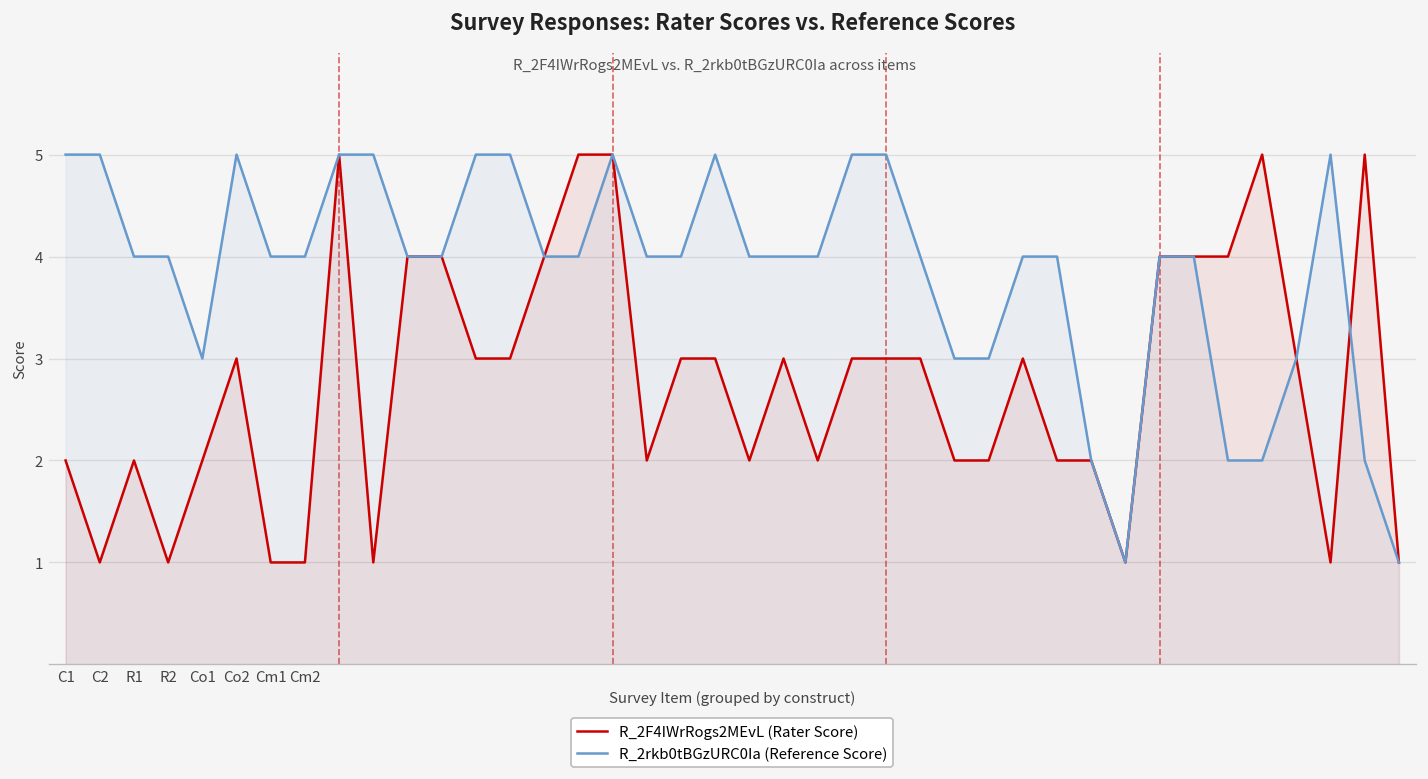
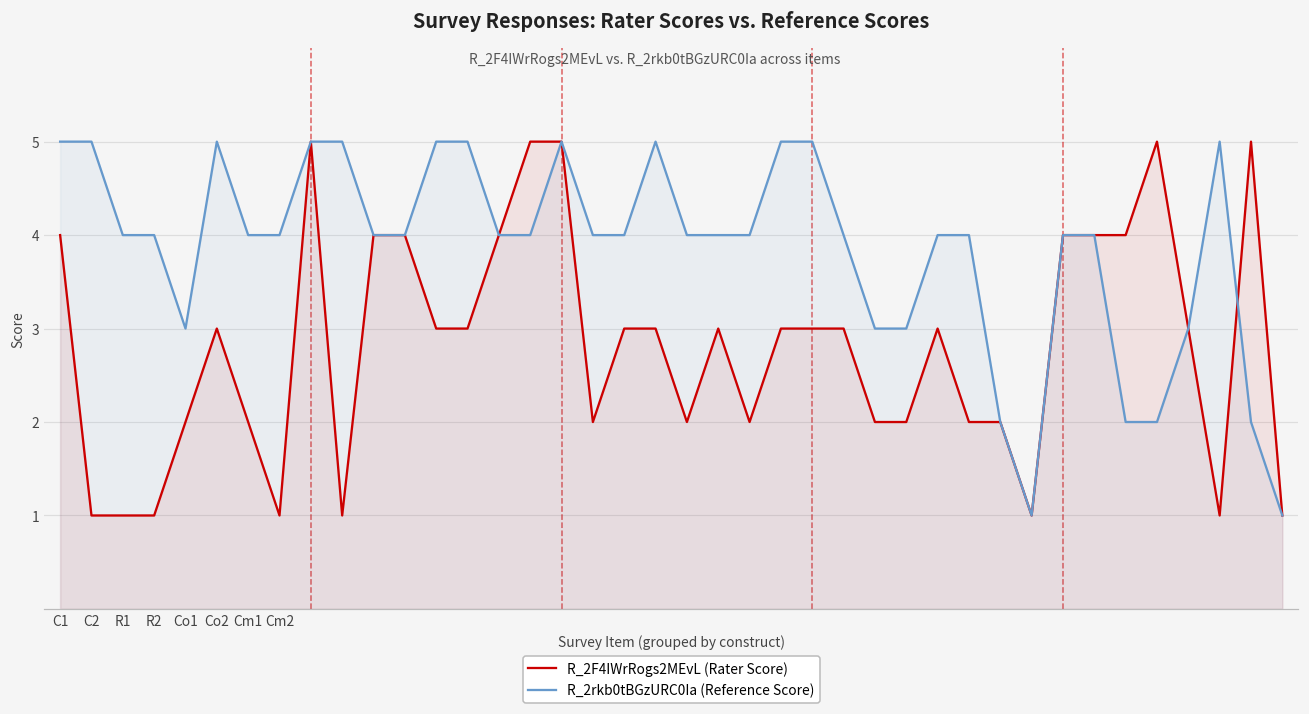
  {
    "R_2F4IWrRogs2MEvL (Rater Score)": {
-     "C1": 2,
+     "C1": 4,
      "C2": 1,
-     "R1": 2,
+     "R1": 1,
      "R2": 1,
      "Co1": 2,
      "Co2": 3,
-     "Cm1": 1,
+     "Cm1": 2,
      "Cm2": 1
    },
    "R_2rkb0tBGzURC0Ia (Reference Score)": {
      "C1": 5,
      "C2": 5,
      "R1": 4,
      "R2": 4,
      "Co1": 3,
      "Co2": 5,
      "Cm1": 4,
      "Cm2": 4
    }
  }
